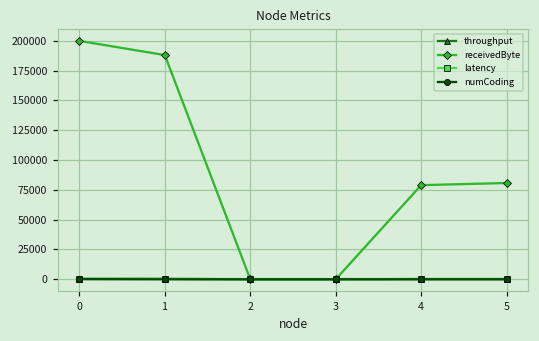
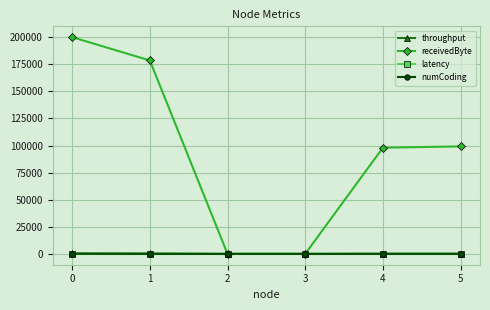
  {
    "numCoding": {
      "0": 0,
      "1": 0,
      "4": 0,
      "5": 0
    },
    "receivedByte": {
      "0": 200000,
-     "1": 188000,
-     "4": 79000,
-     "5": 81000
+     "1": 179000,
+     "4": 98000,
+     "5": 99000
    }
  }
